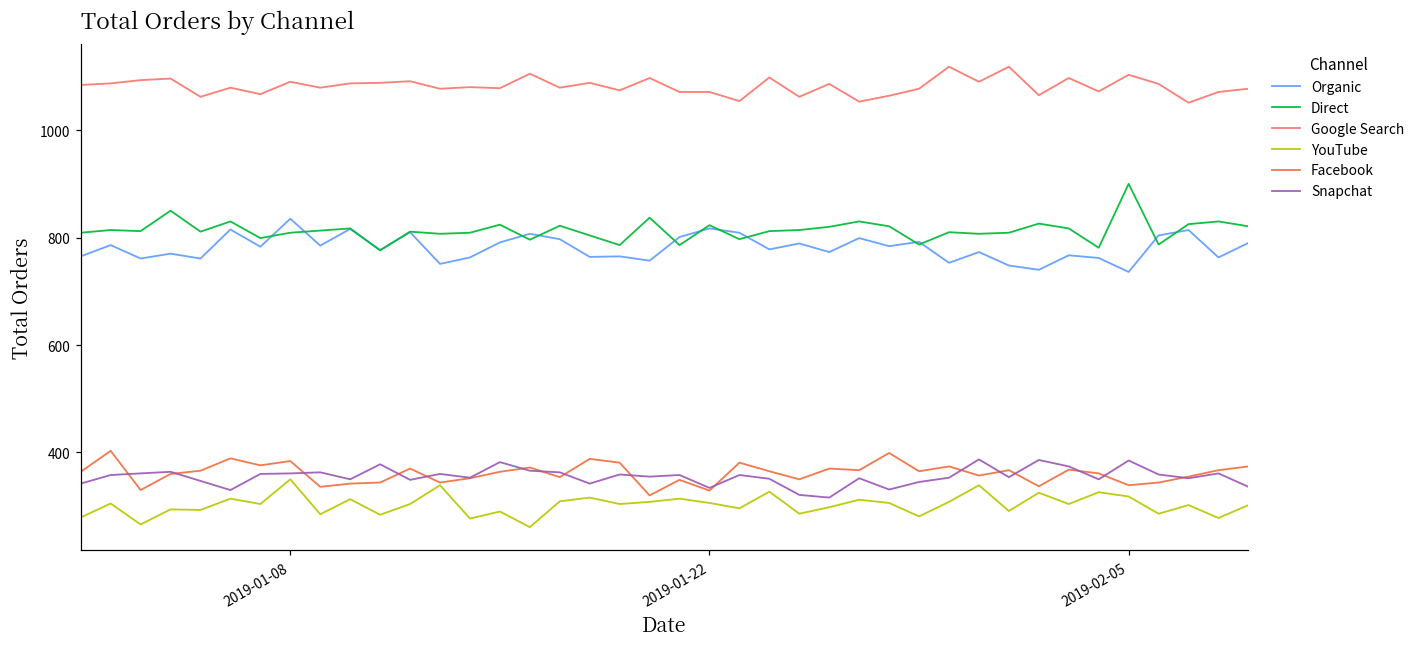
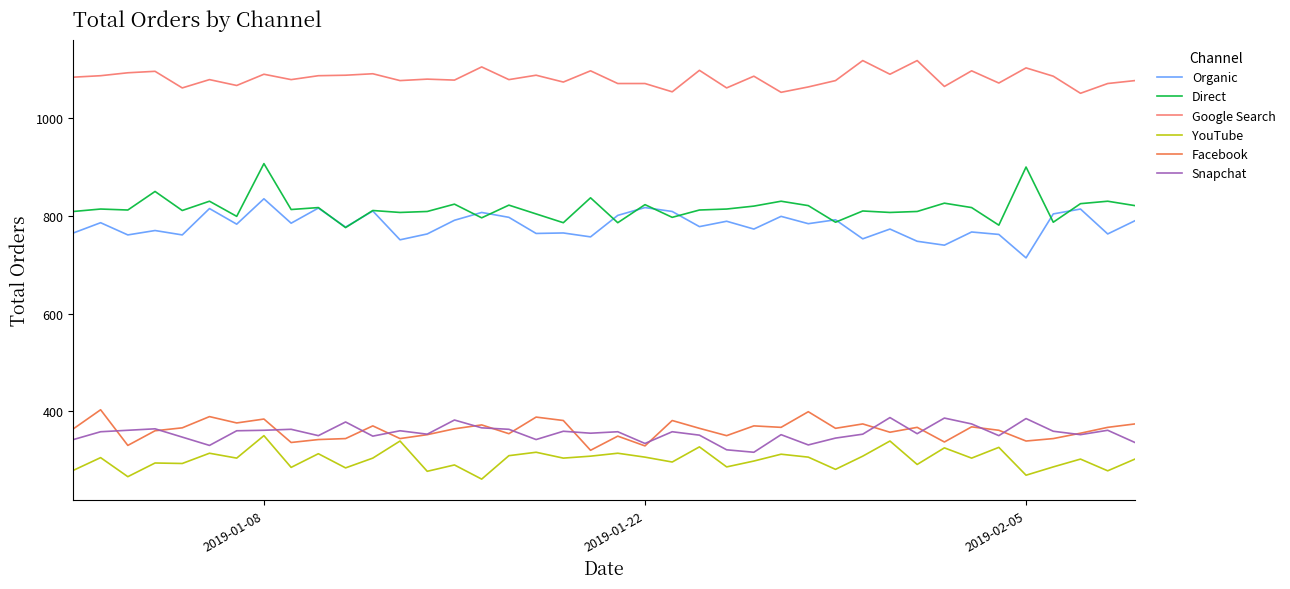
  {
    "Organic": {
      "2019-01-08": 840,
      "2019-01-22": 820,
-     "2019-02-05": 740
+     "2019-02-05": 710
    },
    "Direct": {
-     "2019-01-08": 810,
+     "2019-01-08": 910,
      "2019-01-22": 820,
      "2019-02-05": 900
    },
    "YouTube": {
      "2019-01-08": 350,
      "2019-01-22": 310,
-     "2019-02-05": 320
+     "2019-02-05": 270
    },
    "Snapchat": {
      "2019-01-08": 360,
      "2019-02-05": 390
    }
  }
